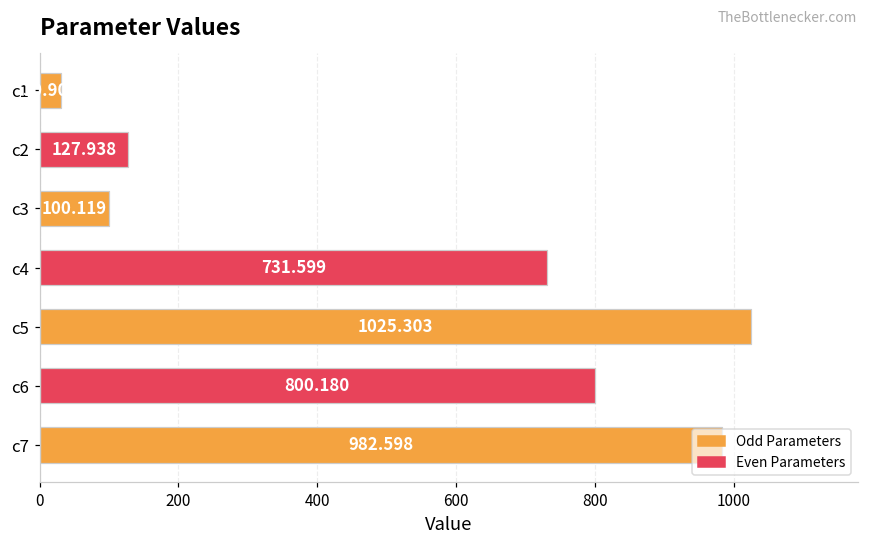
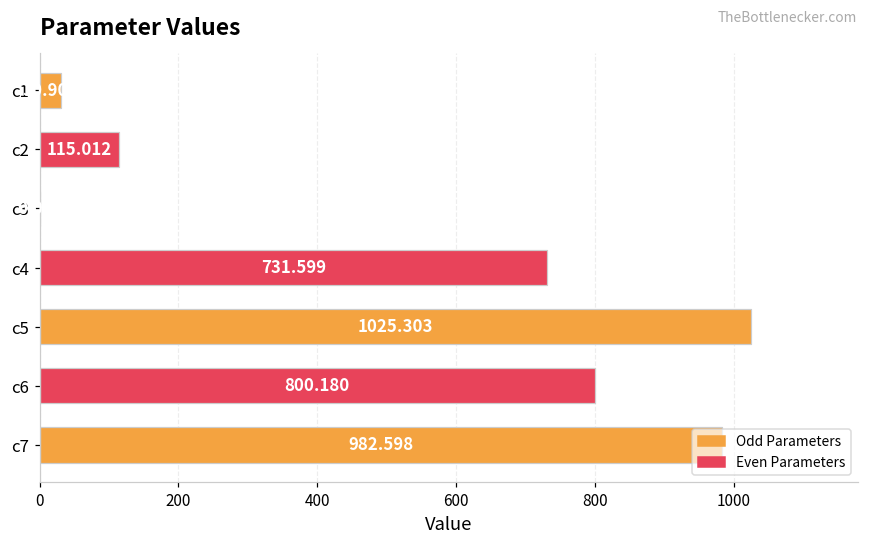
  {
-   "c2": 127.938,
-   "c3": 100,
+   "c2": 115.012,
+   "c3": 0,
    "c4": 731.599,
    "c5": 1025.303,
    "c6": 800.180
  }
